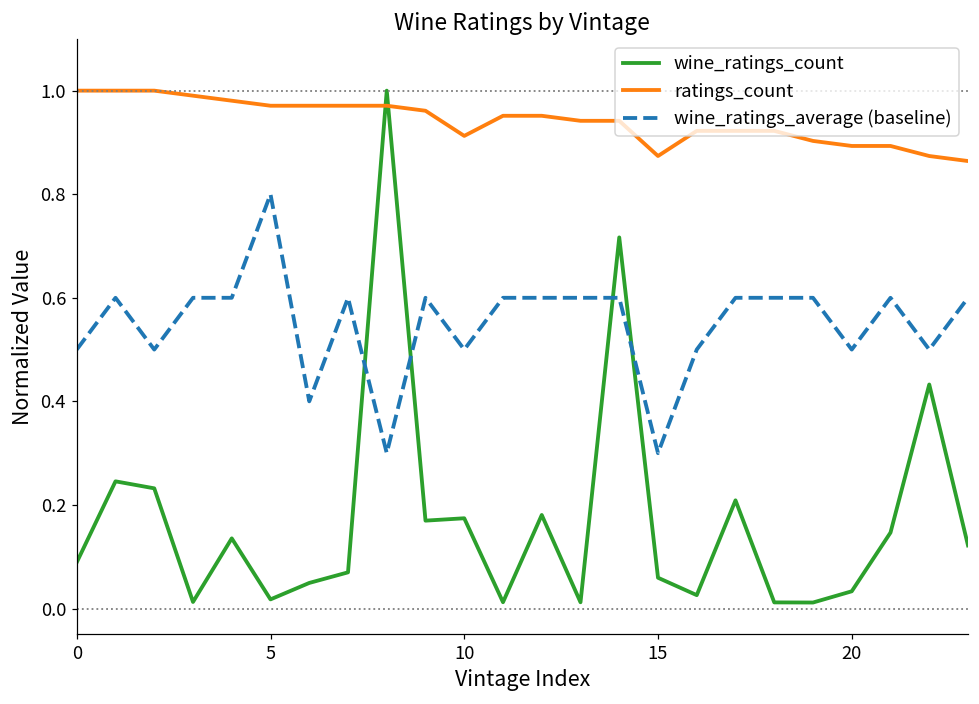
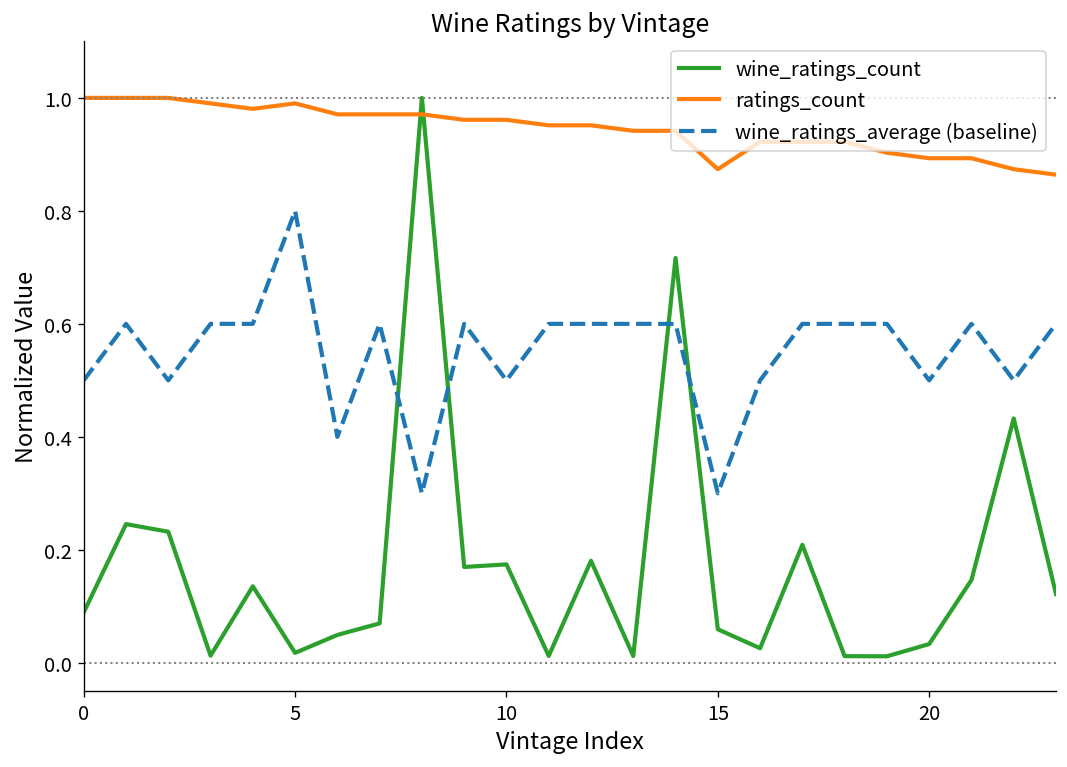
  {
    "wine_ratings_count": {
      "0": 0.09,
      "5": 0.02,
      "10": 0.17,
      "15": 0.06,
      "20": 0.03
    },
    "ratings_count": {
      "0": 1.00,
-     "5": 0.97,
-     "10": 0.91,
+     "5": 0.99,
+     "10": 0.96,
      "15": 0.87,
      "20": 0.89
    },
    "wine_ratings_average (baseline)": {
      "0": 0.50,
      "5": 0.80,
      "10": 0.50,
      "15": 0.30,
      "20": 0.50
    }
  }
